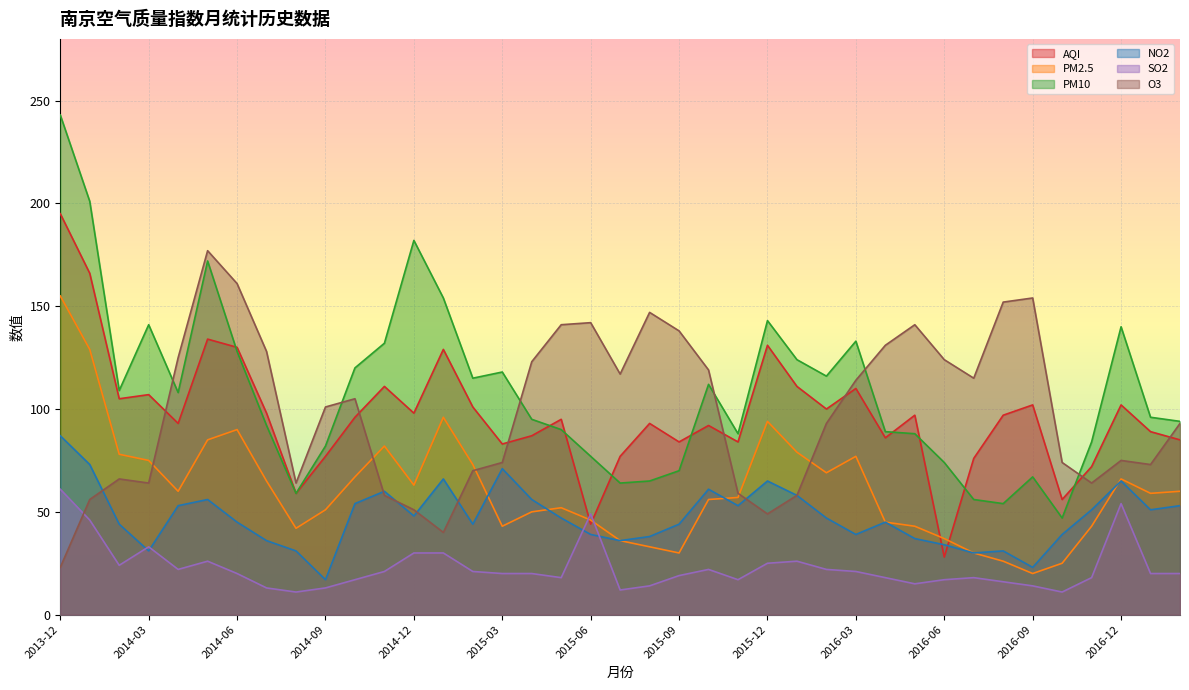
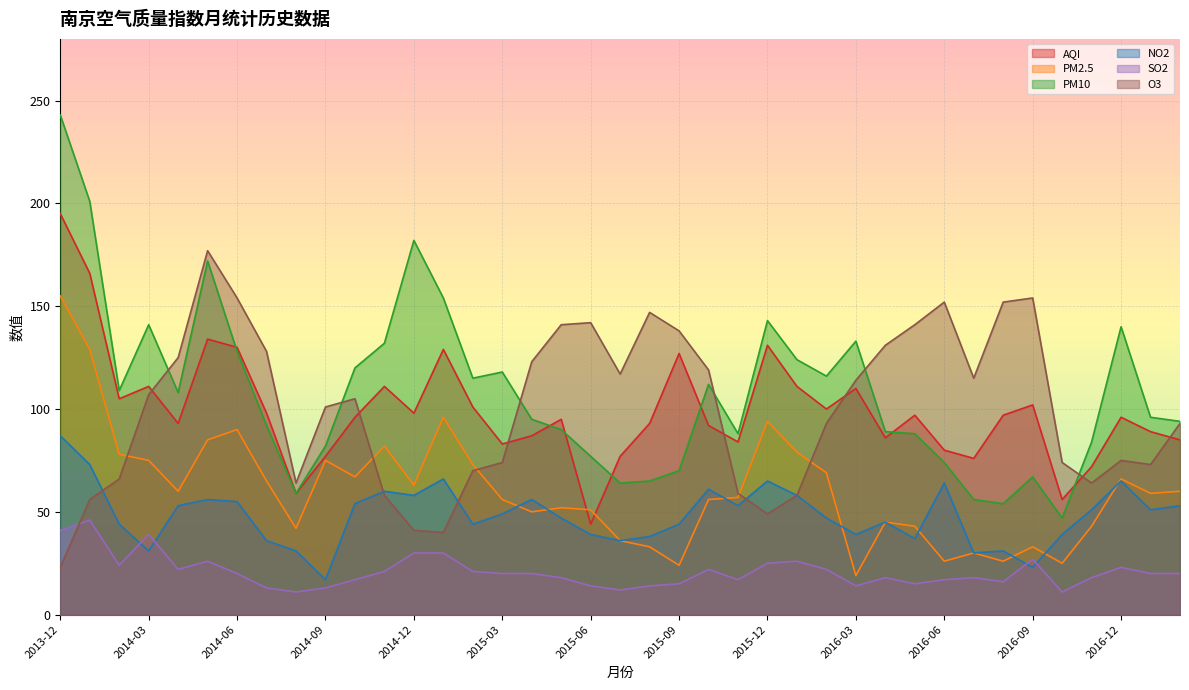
  {
    "AQI": {
      "2013-12": 195,
-     "2014-03": 107,
+     "2014-03": 111,
      "2014-06": 130,
      "2014-09": 77,
      "2014-12": 98,
      "2015-03": 83,
      "2015-06": 44,
-     "2015-09": 84,
+     "2015-09": 127,
      "2015-12": 131,
      "2016-03": 110,
-     "2016-06": 28,
+     "2016-06": 80,
      "2016-09": 102,
-     "2016-12": 102
+     "2016-12": 96
    },
    "PM2.5": {
      "2013-12": 155,
      "2014-03": 75,
      "2014-06": 90,
-     "2014-09": 51,
+     "2014-09": 75,
      "2014-12": 63,
-     "2015-03": 43,
-     "2015-06": 46,
-     "2015-09": 30,
+     "2015-03": 56,
+     "2015-06": 51,
+     "2015-09": 24,
      "2015-12": 94,
-     "2016-03": 77,
-     "2016-06": 37,
-     "2016-09": 20
+     "2016-03": 19,
+     "2016-06": 26,
+     "2016-09": 33
    },
    "PM10": {
      "2013-12": 243,
      "2014-03": 141,
      "2014-06": 128,
      "2014-09": 82,
      "2014-12": 182,
      "2015-03": 118,
      "2015-06": 77,
      "2015-09": 70,
      "2015-12": 143,
      "2016-03": 133,
      "2016-06": 74,
      "2016-09": 67,
      "2016-12": 140
    },
    "NO2": {
      "2013-12": 87,
      "2014-03": 31,
-     "2014-06": 45,
+     "2014-06": 55,
      "2014-09": 17,
-     "2014-12": 48,
-     "2015-03": 71,
+     "2014-12": 58,
+     "2015-03": 49,
      "2015-06": 39,
      "2015-09": 44,
      "2015-12": 65,
      "2016-03": 39,
-     "2016-06": 34,
+     "2016-06": 64,
      "2016-09": 23
    },
    "SO2": {
-     "2013-12": 61,
-     "2014-03": 33,
+     "2013-12": 41,
+     "2014-03": 39,
      "2014-06": 20,
      "2014-09": 13,
      "2014-12": 30,
      "2015-03": 20,
-     "2015-06": 49,
-     "2015-09": 19,
+     "2015-06": 14,
+     "2015-09": 15,
      "2015-12": 25,
-     "2016-03": 21,
+     "2016-03": 14,
      "2016-06": 17,
-     "2016-09": 14,
-     "2016-12": 54
+     "2016-09": 27,
+     "2016-12": 23
    },
    "O3": {
      "2013-12": 23,
-     "2014-03": 64,
-     "2014-06": 161,
+     "2014-03": 107,
+     "2014-06": 154,
      "2014-09": 101,
-     "2014-12": 51,
+     "2014-12": 41,
      "2015-03": 74,
      "2015-06": 142,
      "2015-09": 138,
      "2015-12": 49,
      "2016-03": 114,
-     "2016-06": 124,
+     "2016-06": 152,
      "2016-09": 154,
      "2016-12": 75
    }
  }
